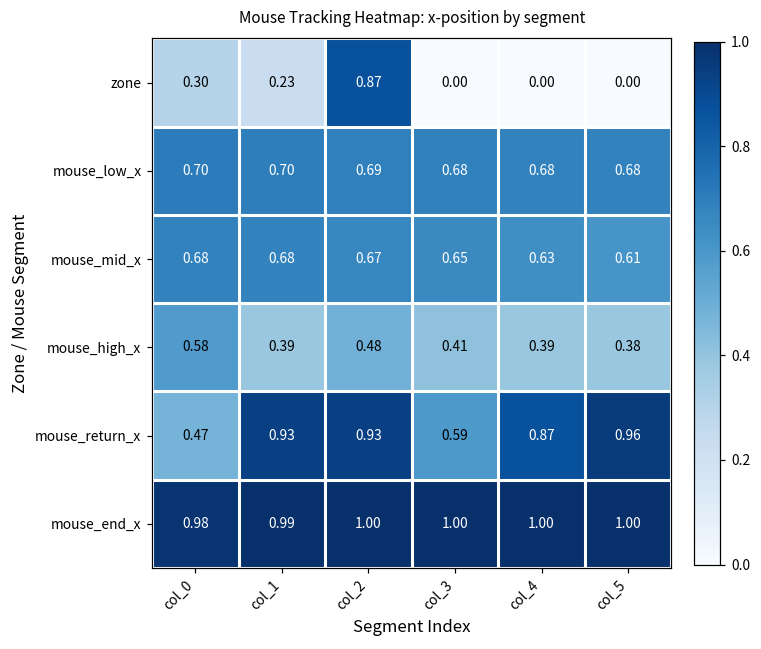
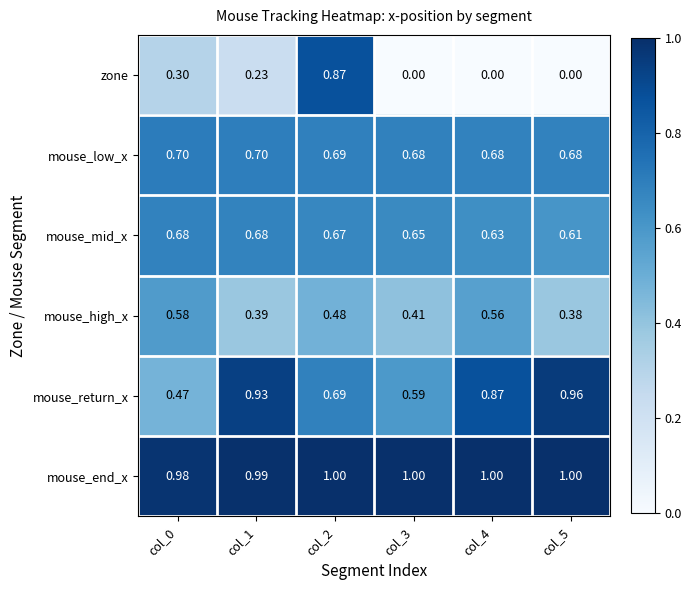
  {
    "zone": {
      "col_0": 0.30,
      "col_1": 0.23,
      "col_2": 0.87,
      "col_3": 0.00,
      "col_4": 0.00,
      "col_5": 0.00
    },
    "mouse_low_x": {
      "col_0": 0.70,
      "col_1": 0.70,
      "col_2": 0.69,
      "col_3": 0.68,
      "col_4": 0.68,
      "col_5": 0.68
    },
    "mouse_mid_x": {
      "col_0": 0.68,
      "col_1": 0.68,
      "col_2": 0.67,
      "col_3": 0.65,
      "col_4": 0.63,
      "col_5": 0.61
    },
    "mouse_high_x": {
      "col_0": 0.58,
      "col_1": 0.39,
      "col_2": 0.48,
      "col_3": 0.41,
-     "col_4": 0.39,
+     "col_4": 0.56,
      "col_5": 0.38
    },
    "mouse_return_x": {
      "col_0": 0.47,
      "col_1": 0.93,
-     "col_2": 0.93,
+     "col_2": 0.69,
      "col_3": 0.59,
      "col_4": 0.87,
      "col_5": 0.96
    },
    "mouse_end_x": {
      "col_0": 0.98,
      "col_1": 0.99,
      "col_2": 1.00,
      "col_3": 1.00,
      "col_4": 1.00,
      "col_5": 1.00
    }
  }
